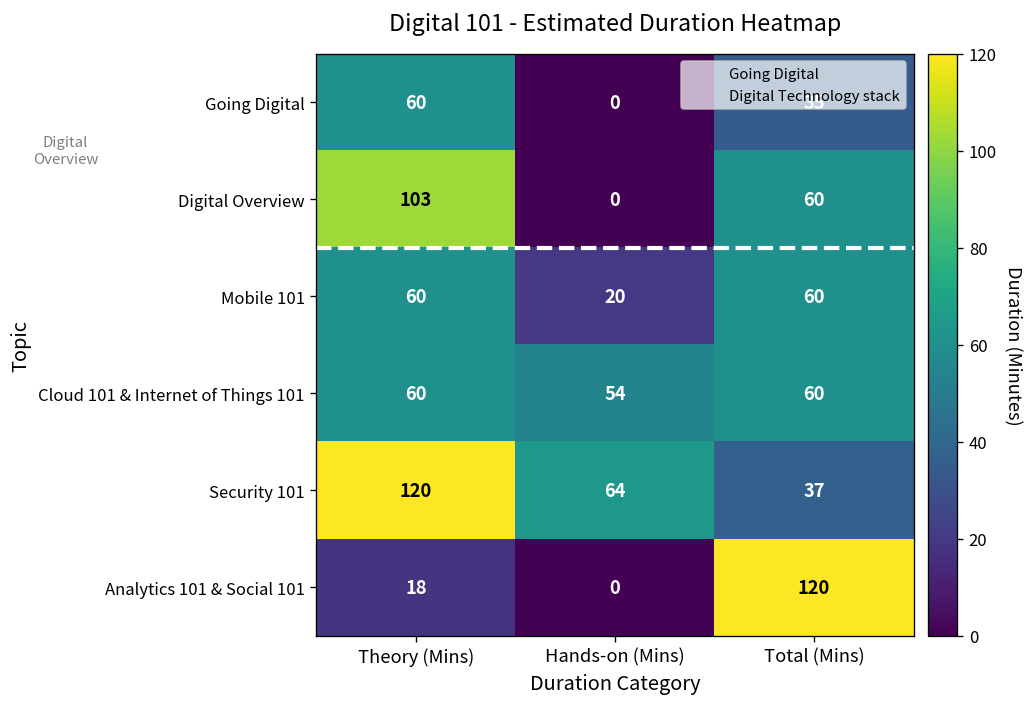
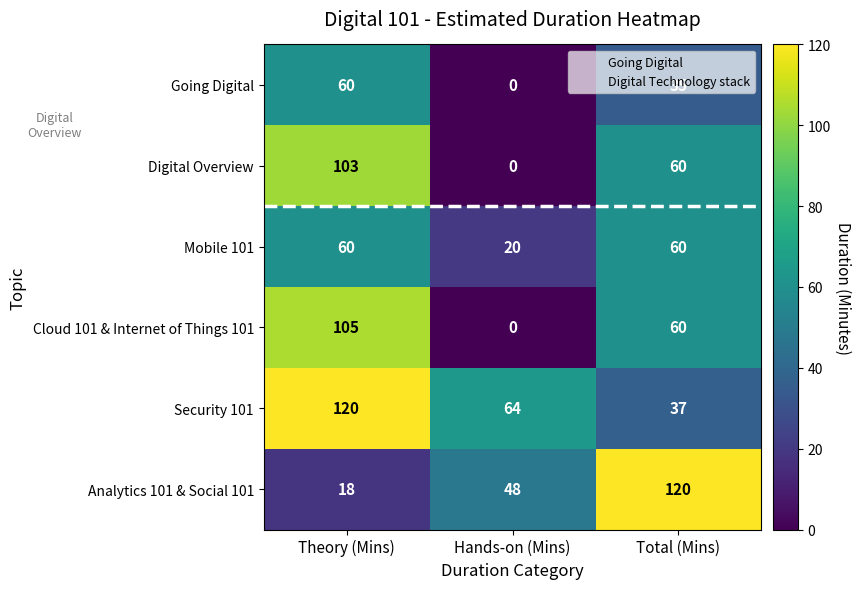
  {
    "Going Digital": {
      "Theory (Mins)": 60,
      "Hands-on (Mins)": 0
    },
    "Digital Overview": {
      "Theory (Mins)": 103,
      "Hands-on (Mins)": 0,
      "Total (Mins)": 60
    },
    "Mobile 101": {
      "Theory (Mins)": 60,
      "Hands-on (Mins)": 20,
      "Total (Mins)": 60
    },
    "Cloud 101 & Internet of Things 101": {
-     "Theory (Mins)": 60,
-     "Hands-on (Mins)": 54,
+     "Theory (Mins)": 105,
+     "Hands-on (Mins)": 0,
      "Total (Mins)": 60
    },
    "Security 101": {
      "Theory (Mins)": 120,
      "Hands-on (Mins)": 64,
      "Total (Mins)": 37
    },
    "Analytics 101 & Social 101": {
      "Theory (Mins)": 18,
-     "Hands-on (Mins)": 0,
+     "Hands-on (Mins)": 48,
      "Total (Mins)": 120
    }
  }
